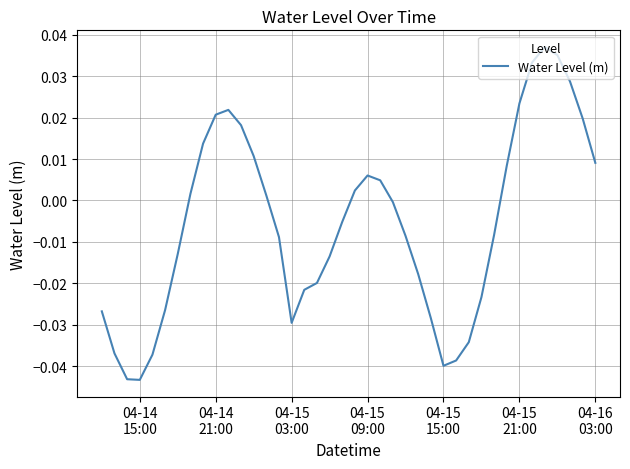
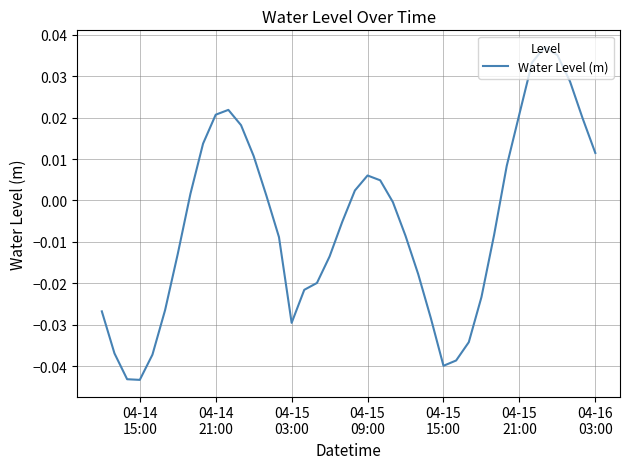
  {
    "04-14 15:00": -0.043,
    "04-14 21:00": 0.021,
    "04-15 03:00": -0.030,
    "04-15 09:00": 0.006,
    "04-15 15:00": -0.040,
-   "04-15 21:00": 0.023,
-   "04-16 03:00": 0.009
+   "04-15 21:00": 0.021,
+   "04-16 03:00": 0.011
  }
